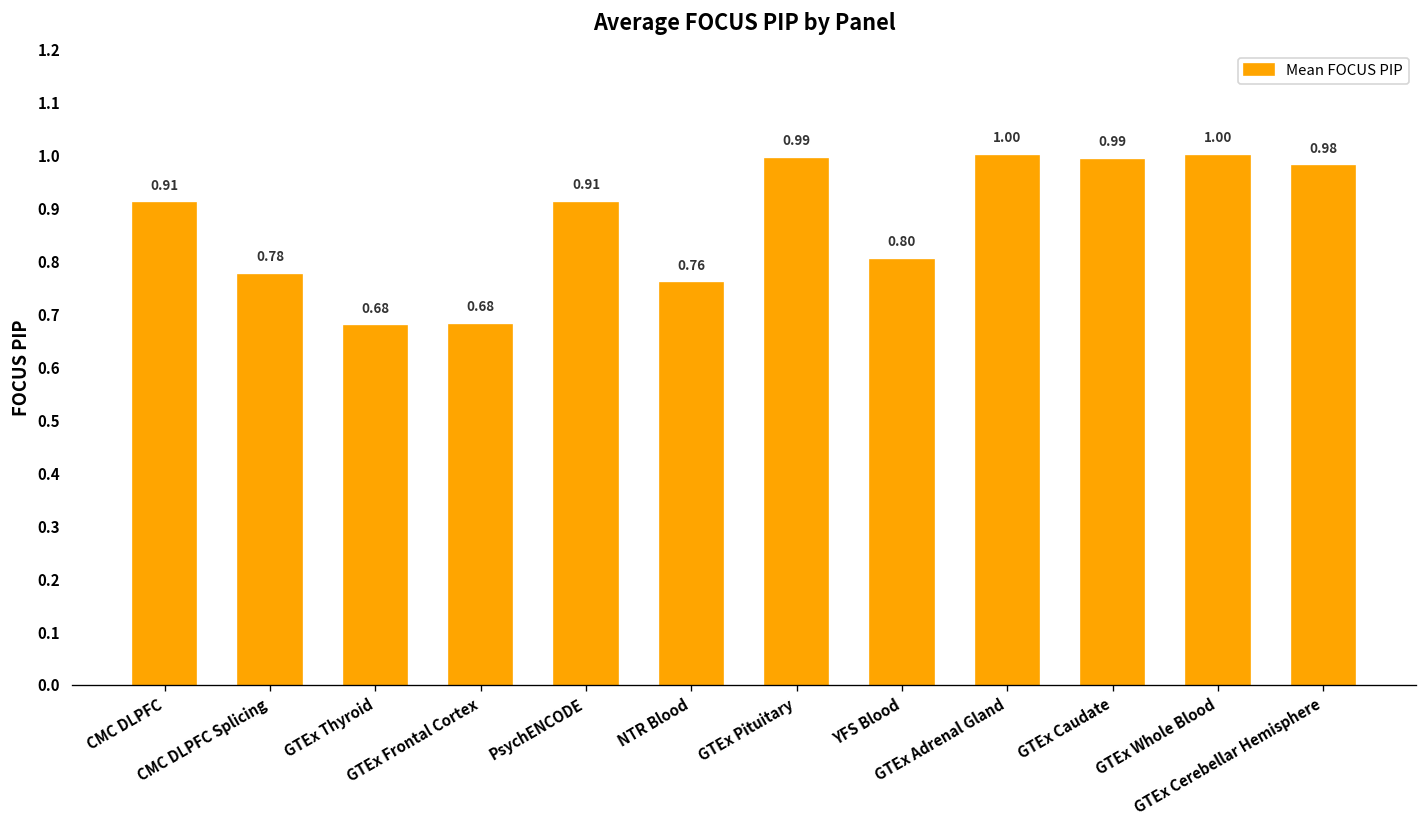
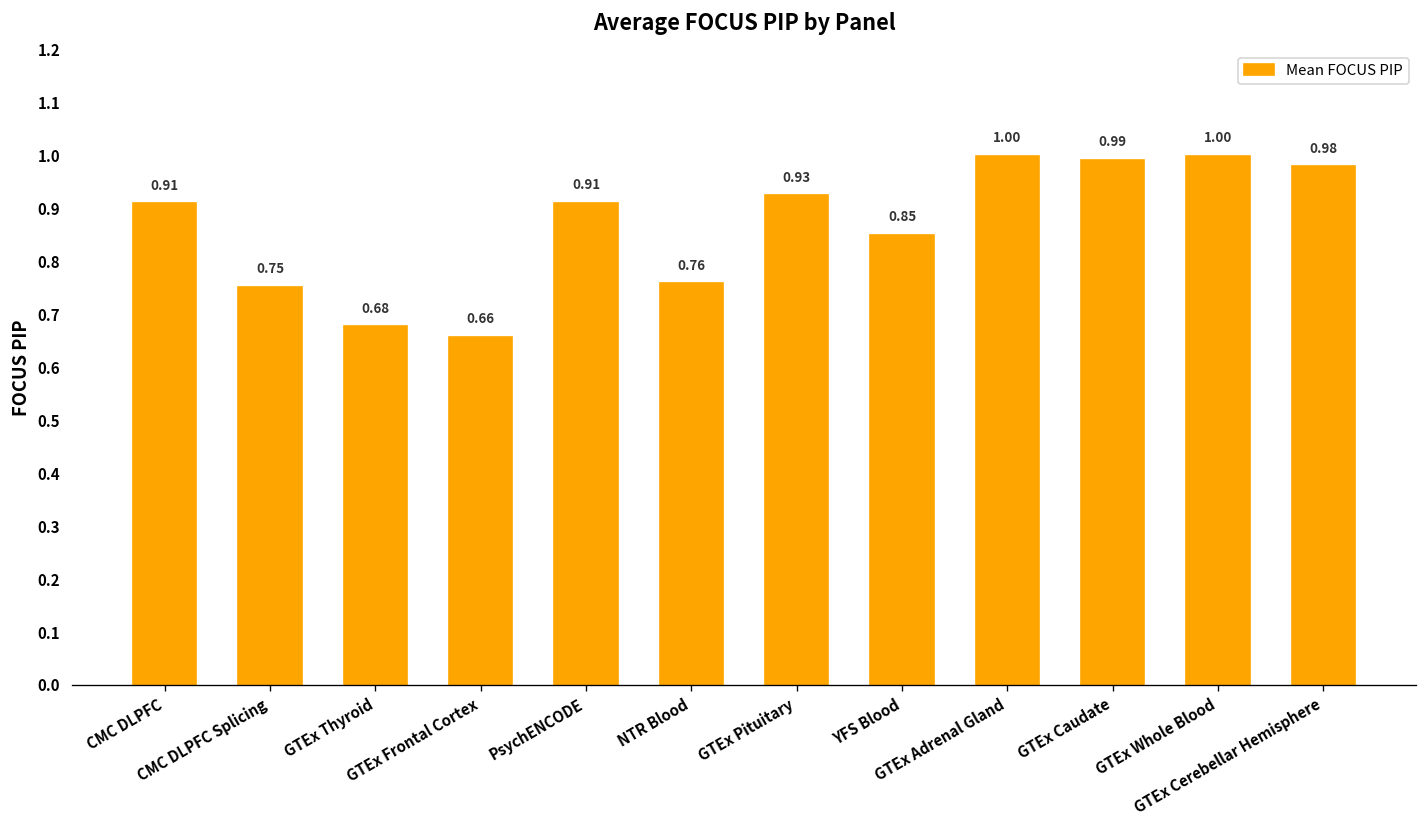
  {
    "CMC DLPFC": 0.91,
-   "CMC DLPFC Splicing": 0.78,
+   "CMC DLPFC Splicing": 0.75,
    "GTEx Thyroid": 0.68,
-   "GTEx Frontal Cortex": 0.68,
+   "GTEx Frontal Cortex": 0.66,
    "PsychENCODE": 0.91,
    "NTR Blood": 0.76,
-   "GTEx Pituitary": 0.99,
-   "YFS Blood": 0.80,
+   "GTEx Pituitary": 0.93,
+   "YFS Blood": 0.85,
    "GTEx Adrenal Gland": 1.00,
    "GTEx Caudate": 0.99,
    "GTEx Whole Blood": 1.00,
    "GTEx Cerebellar Hemisphere": 0.98
  }
